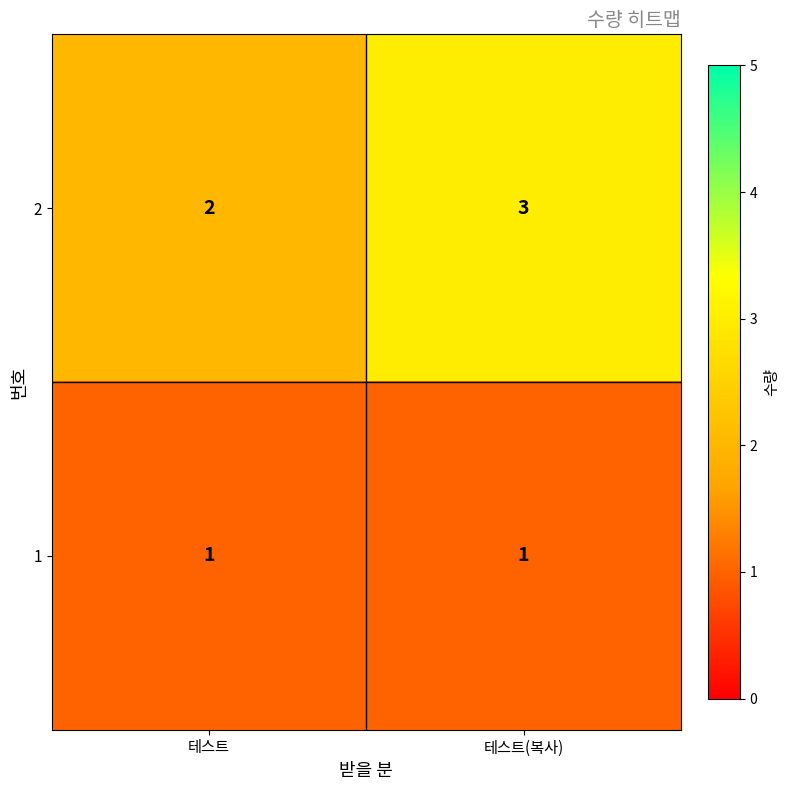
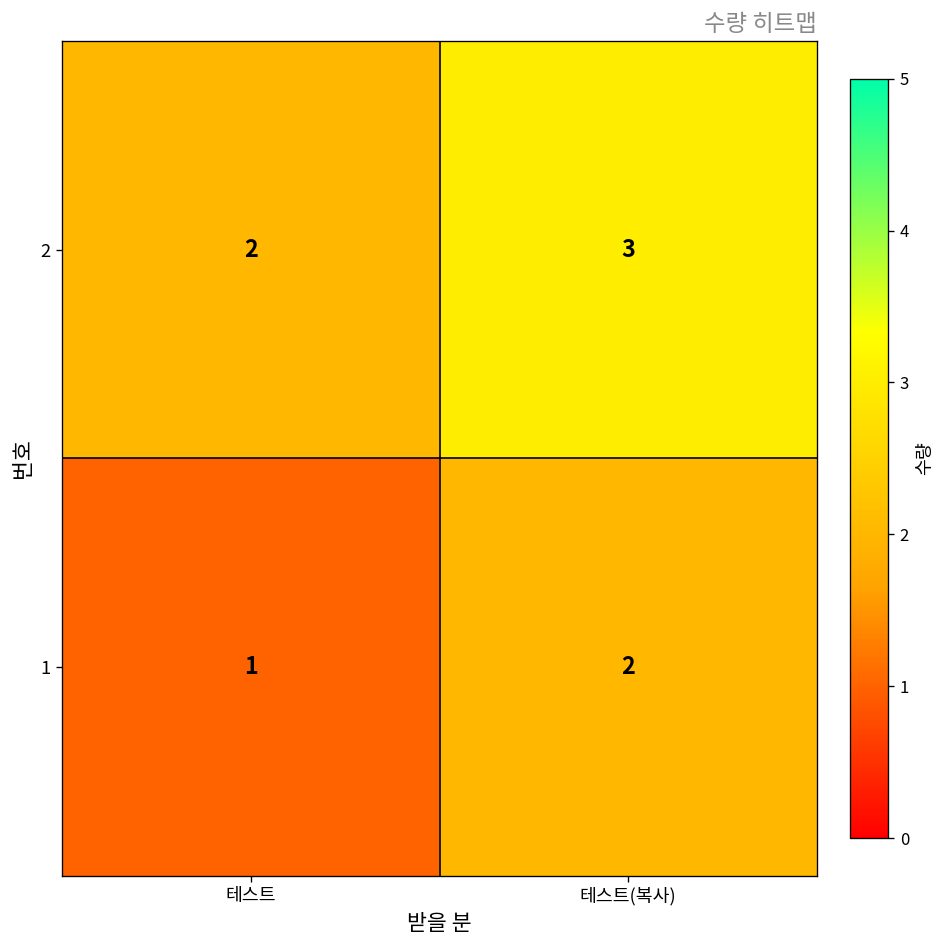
  {
    "2": {
      "테스트": 2,
      "테스트(복사)": 3
    },
    "1": {
      "테스트": 1,
-     "테스트(복사)": 1
+     "테스트(복사)": 2
    }
  }
